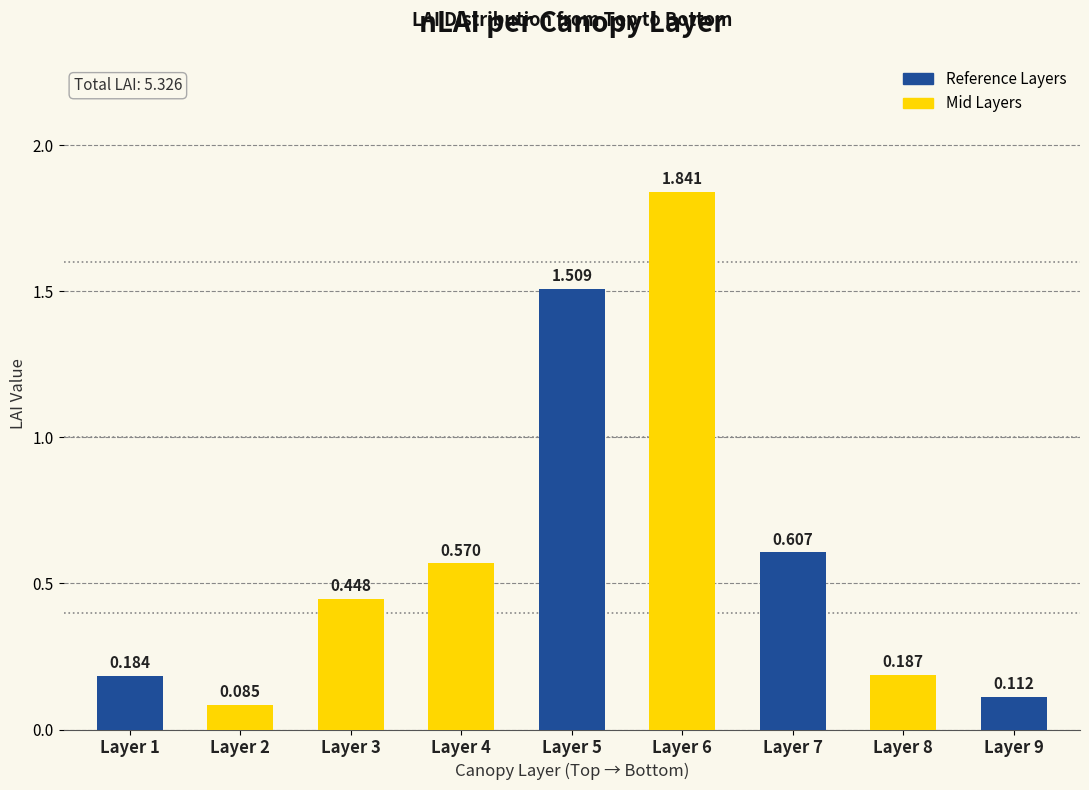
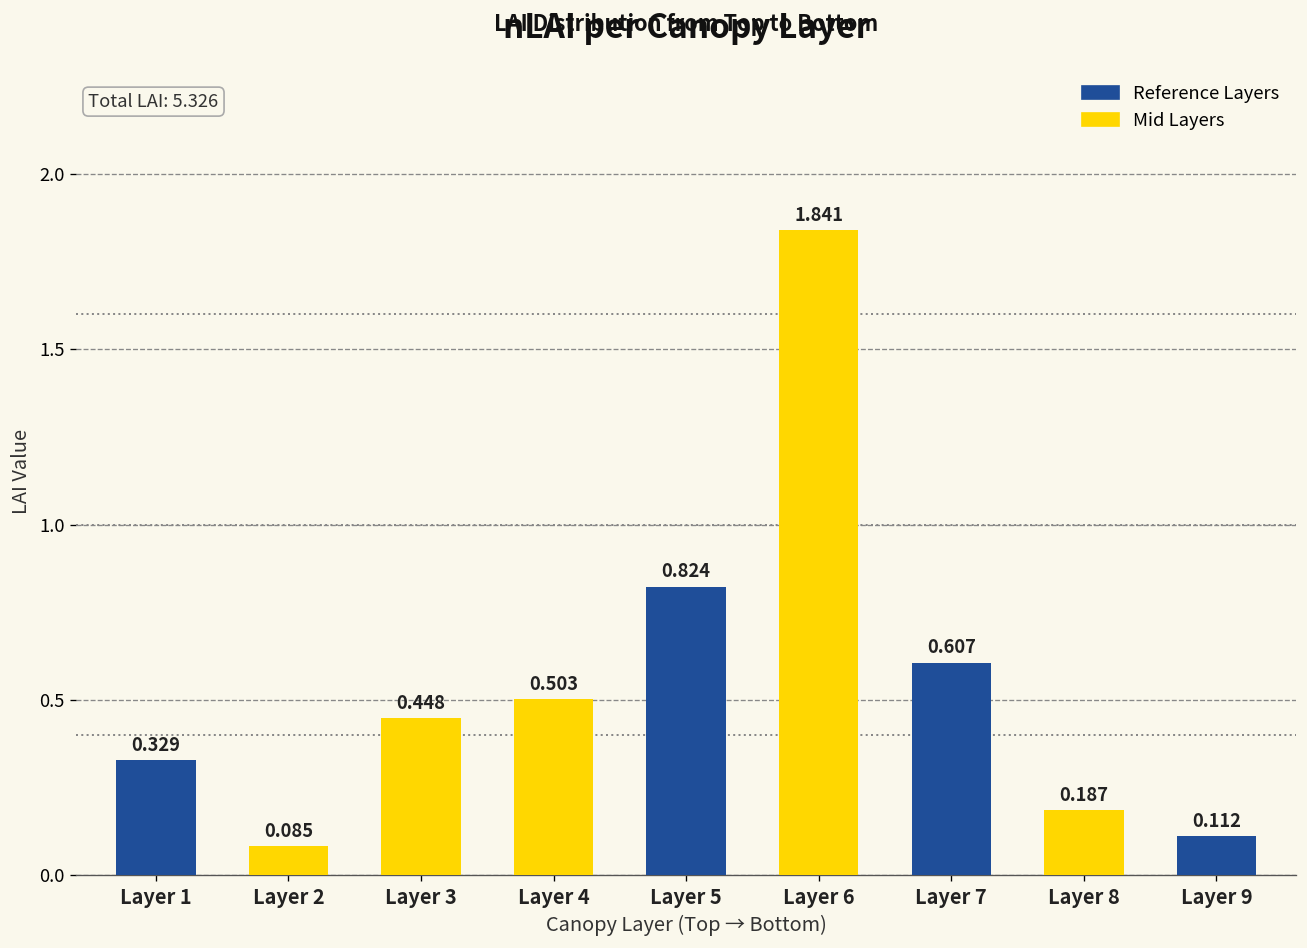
  {
-   "Layer 1": 0.184,
+   "Layer 1": 0.329,
    "Layer 2": 0.085,
    "Layer 3": 0.448,
-   "Layer 4": 0.570,
-   "Layer 5": 1.509,
+   "Layer 4": 0.503,
+   "Layer 5": 0.824,
    "Layer 6": 1.841,
    "Layer 7": 0.607,
    "Layer 8": 0.187,
    "Layer 9": 0.112
  }
